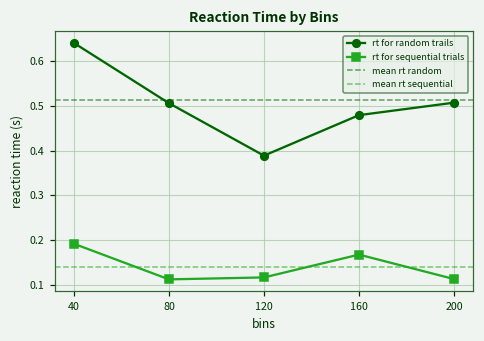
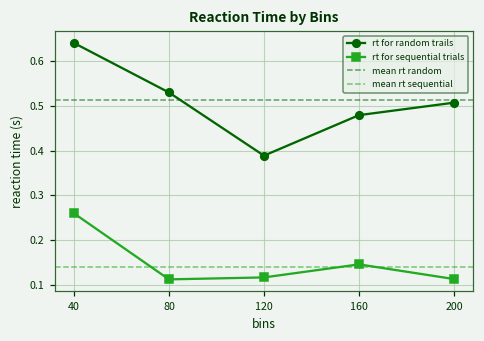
  {
    "rt for random trails": {
      "40": 0.64,
-     "80": 0.51,
+     "80": 0.53,
      "120": 0.39,
      "160": 0.48,
      "200": 0.51
    },
    "rt for sequential trials": {
-     "40": 0.19,
+     "40": 0.26,
      "80": 0.11,
      "120": 0.12,
-     "160": 0.17,
+     "160": 0.15,
      "200": 0.11
    }
  }
